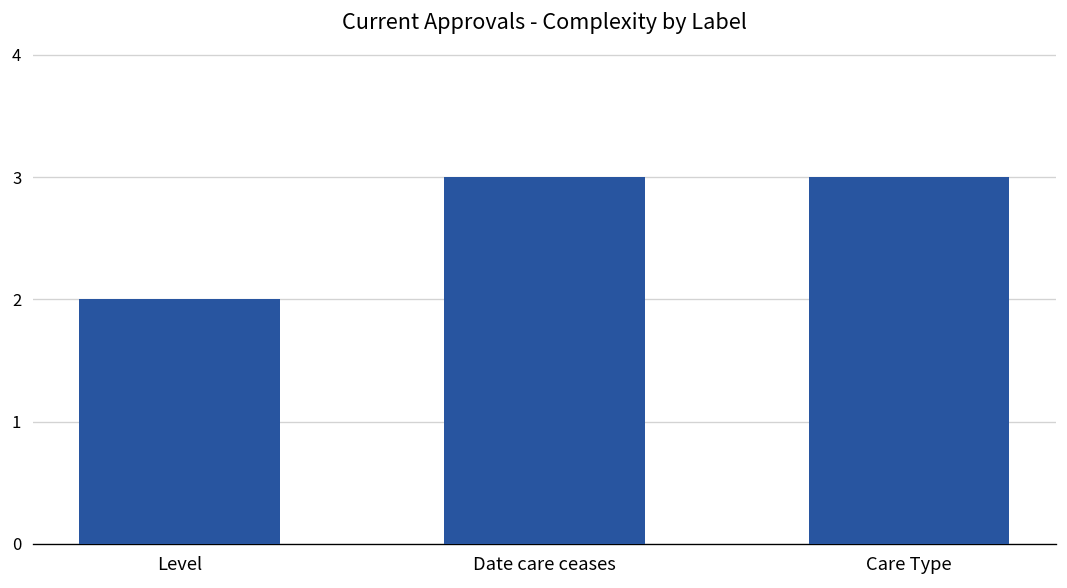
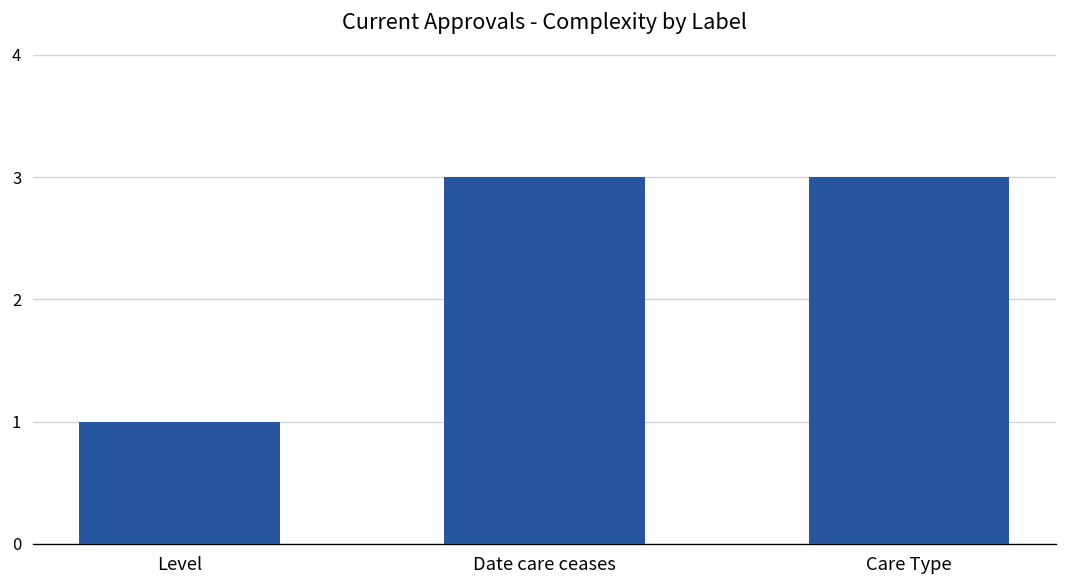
  {
-   "Level": 2,
+   "Level": 1,
    "Date care ceases": 3,
    "Care Type": 3
  }
